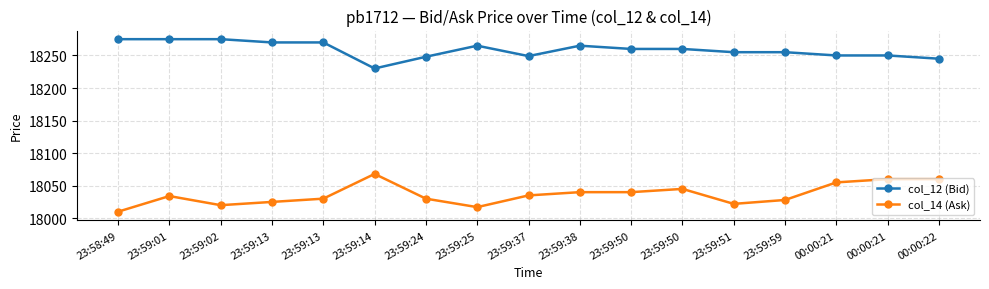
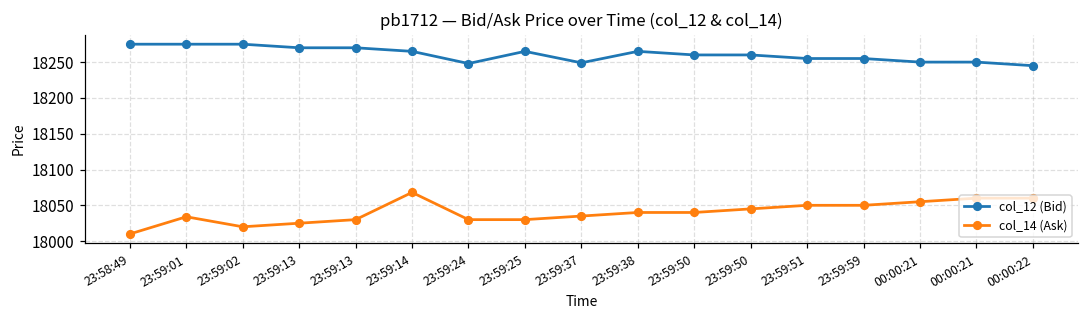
  {
    "col_12 (Bid)": {
      "23:58:49": 18280,
      "23:59:01": 18280,
      "23:59:02": 18280,
-     "23:59:14": 18230,
+     "23:59:14": 18270,
      "23:59:24": 18250,
      "23:59:25": 18270,
      "23:59:37": 18250,
      "23:59:38": 18270,
      "23:59:51": 18260,
      "23:59:59": 18260,
      "00:00:22": 18250
    },
    "col_14 (Ask)": {
      "23:58:49": 18010,
      "23:59:01": 18030,
      "23:59:02": 18020,
      "23:59:14": 18070,
      "23:59:24": 18030,
-     "23:59:25": 18020,
+     "23:59:25": 18030,
      "23:59:37": 18040,
      "23:59:38": 18040,
-     "23:59:51": 18020,
-     "23:59:59": 18030
+     "23:59:51": 18050,
+     "23:59:59": 18050
    }
  }
